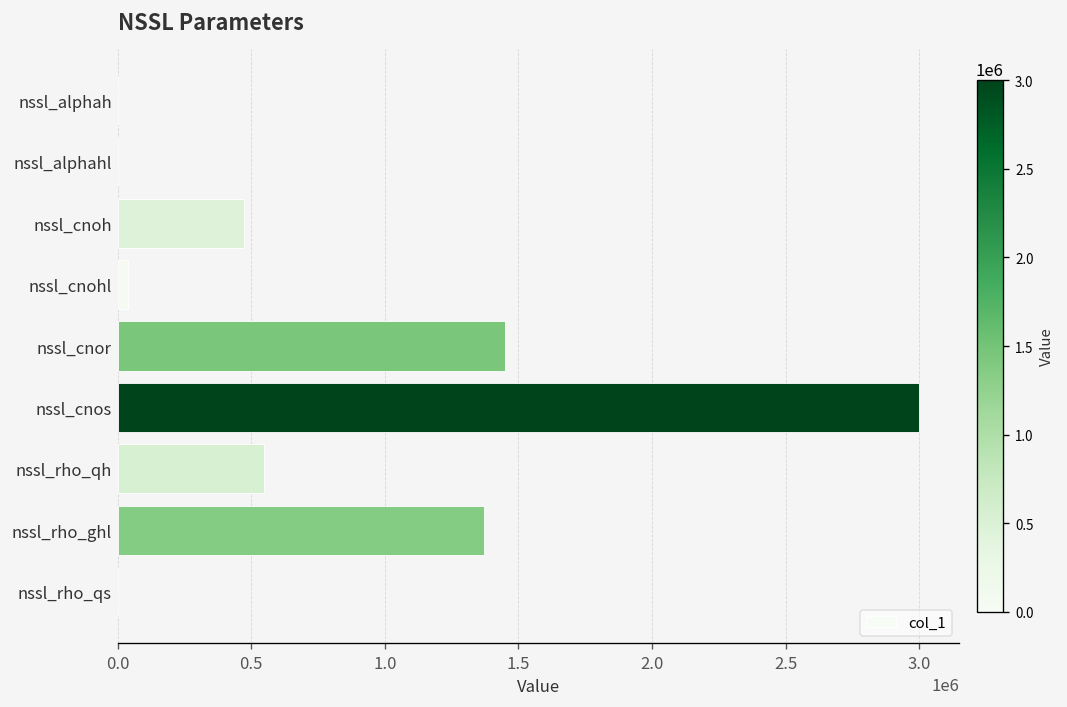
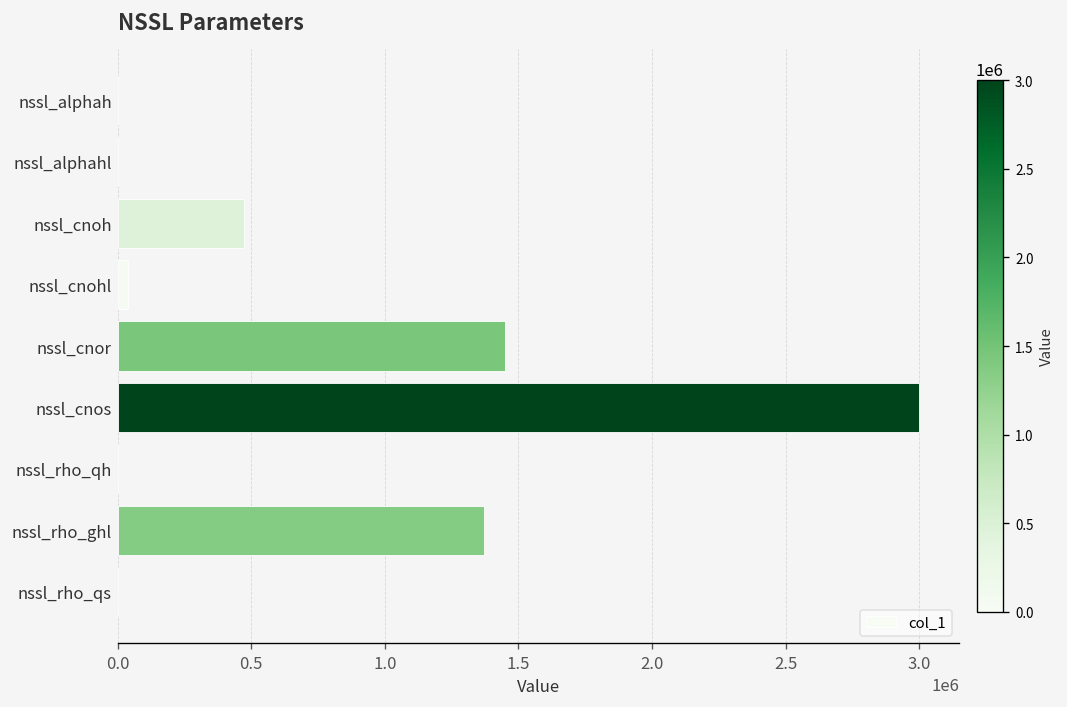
  {
    "nssl_alphah": 0,
    "nssl_cnoh": 470000,
    "nssl_cnohl": 40000,
    "nssl_cnor": 1450000,
    "nssl_cnos": 3000000,
-   "nssl_rho_qh": 550000,
+   "nssl_rho_qh": 0,
    "nssl_rho_ghl": 1370000
  }
